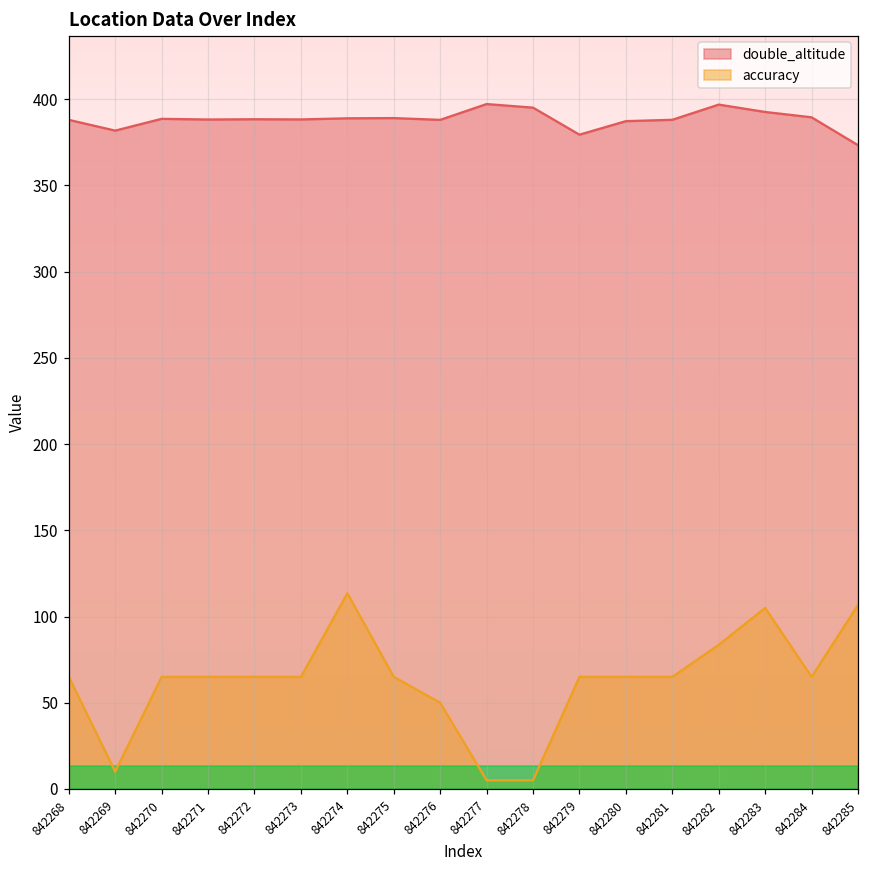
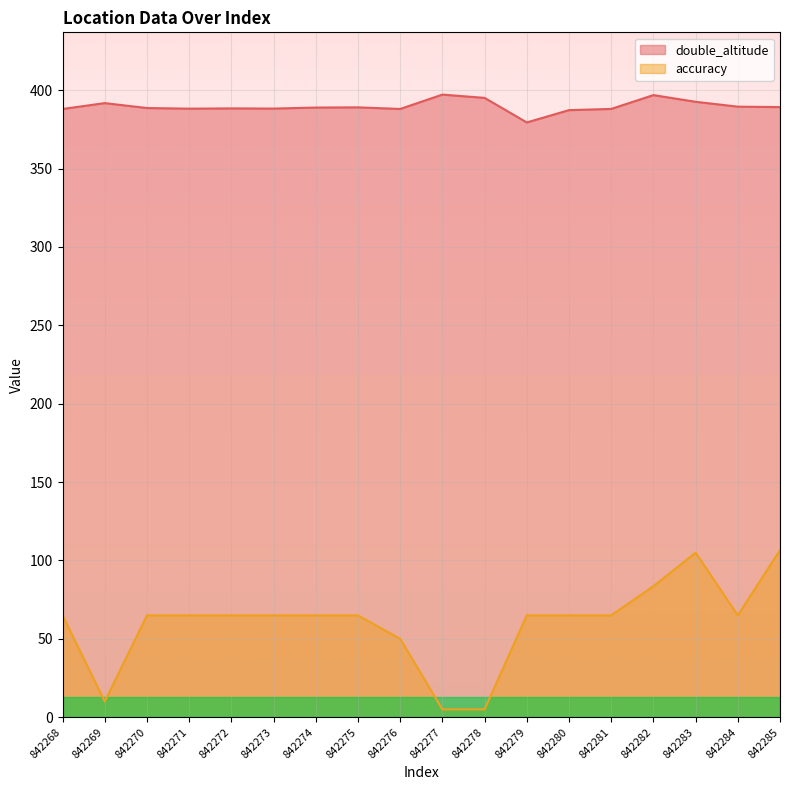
  {
    "double_altitude": {
      "842268": 388,
-     "842269": 382,
+     "842269": 392,
      "842270": 389,
      "842271": 388,
      "842272": 388,
      "842273": 388,
      "842274": 389,
      "842275": 389,
      "842276": 388,
      "842277": 397,
      "842278": 395,
      "842279": 379,
      "842280": 387,
      "842281": 388,
      "842282": 397,
      "842283": 393,
      "842284": 390,
-     "842285": 373
+     "842285": 389
    },
    "accuracy": {
      "842268": 65,
      "842270": 65,
      "842271": 65,
      "842272": 65,
      "842273": 65,
-     "842274": 114,
+     "842274": 65,
      "842275": 65,
      "842276": 50,
      "842279": 65,
      "842280": 65,
      "842281": 65,
      "842282": 84,
      "842283": 105,
      "842284": 65,
      "842285": 107
    }
  }
